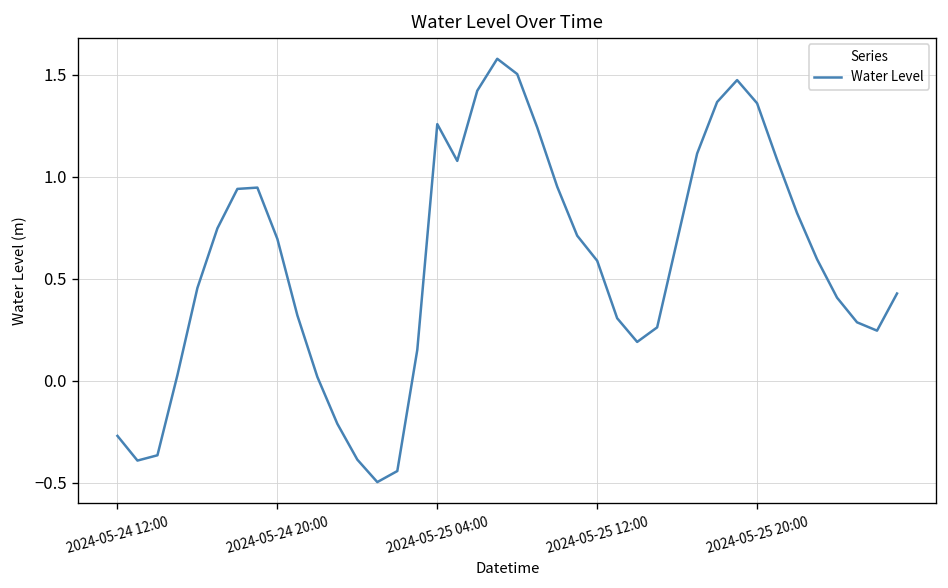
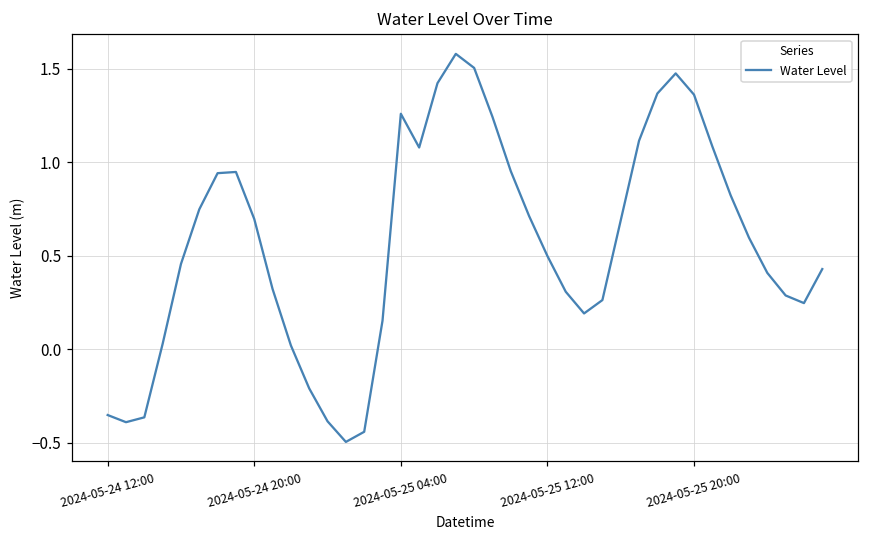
  {
-   "2024-05-24 12:00": -0.27,
+   "2024-05-24 12:00": -0.35,
    "2024-05-24 20:00": 0.70,
    "2024-05-25 04:00": 1.26,
-   "2024-05-25 12:00": 0.59,
+   "2024-05-25 12:00": 0.50,
    "2024-05-25 20:00": 1.36
  }
